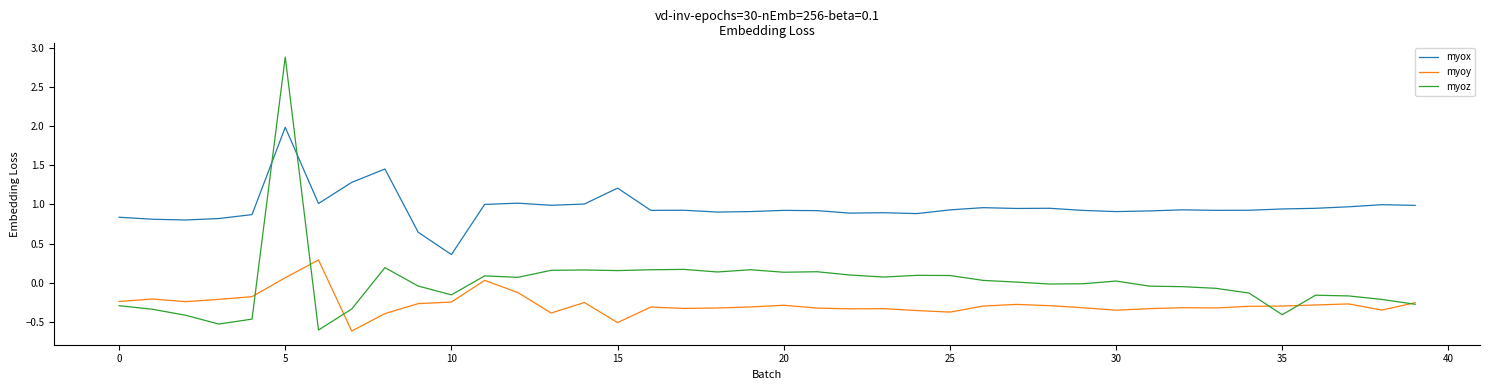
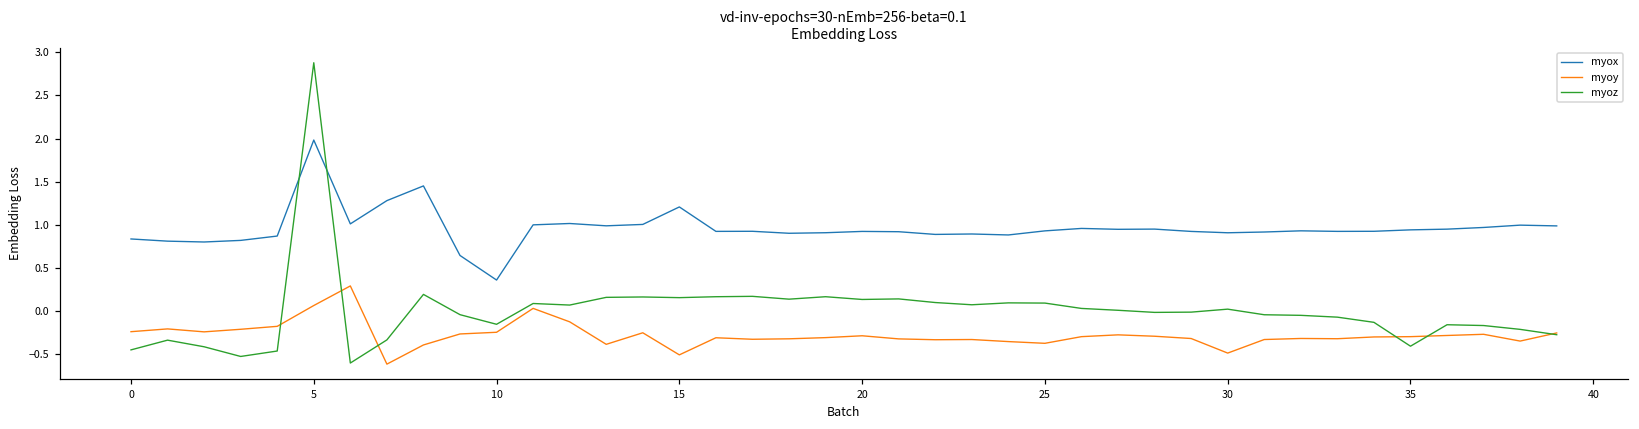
  {
    "myox": {
      "0": 0.8,
      "5": 2.0,
      "10": 0.4,
      "15": 1.2,
      "20": 0.9,
      "25": 0.9,
      "30": 0.9,
      "35": 0.9
    },
    "myoy": {
      "0": -0.2,
      "5": 0.1,
      "10": -0.2,
      "15": -0.5,
      "20": -0.3,
      "25": -0.4,
-     "30": -0.3,
+     "30": -0.5,
      "35": -0.3
    },
    "myoz": {
-     "0": -0.3,
+     "0": -0.4,
      "5": 2.9,
      "10": -0.2,
      "15": 0.2,
      "20": 0.1,
      "25": 0.1,
      "30": 0.0,
      "35": -0.4
    }
  }
